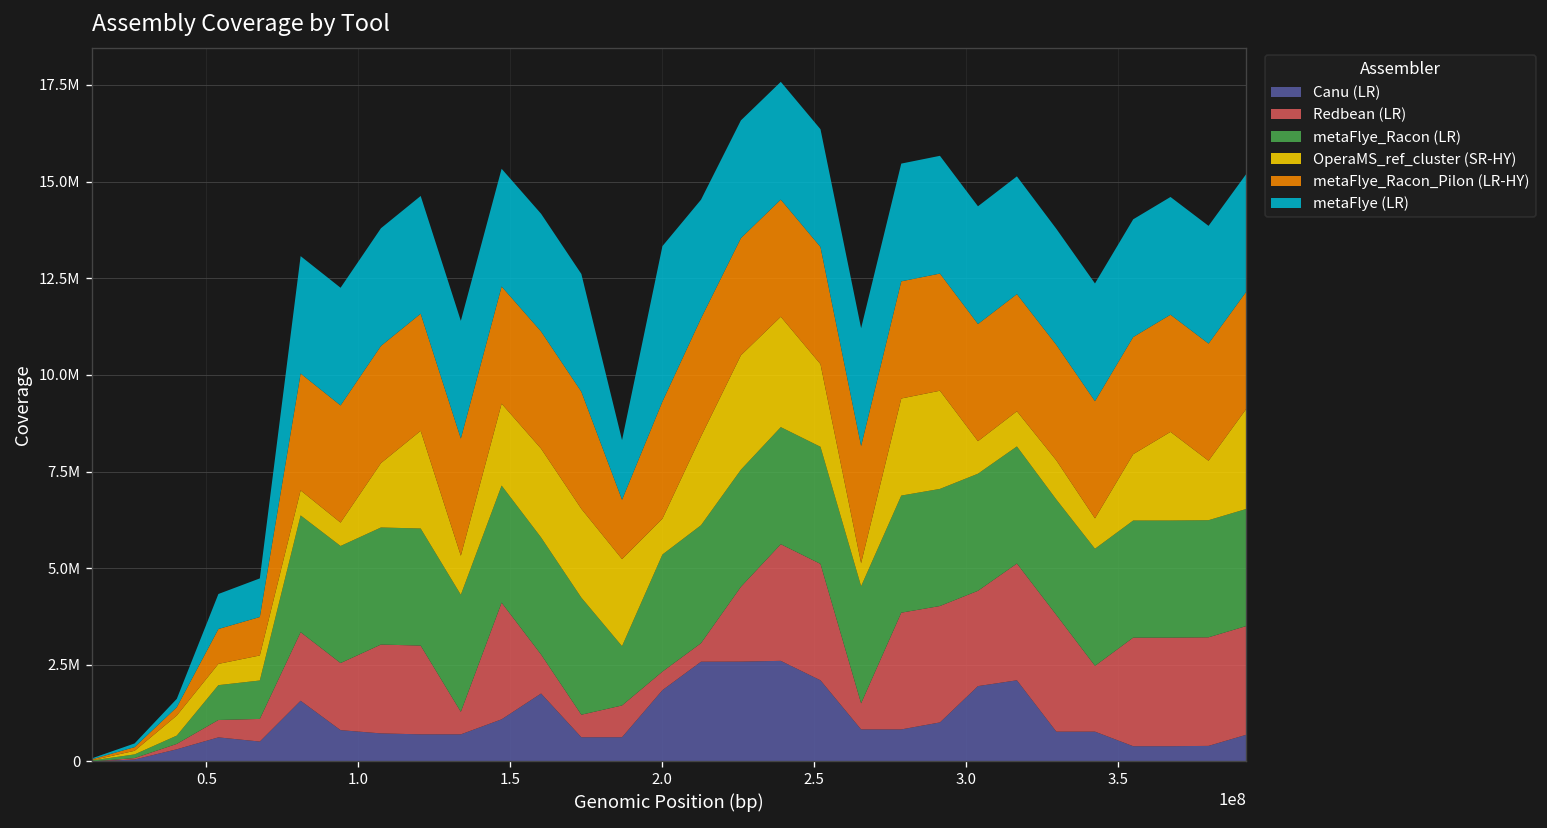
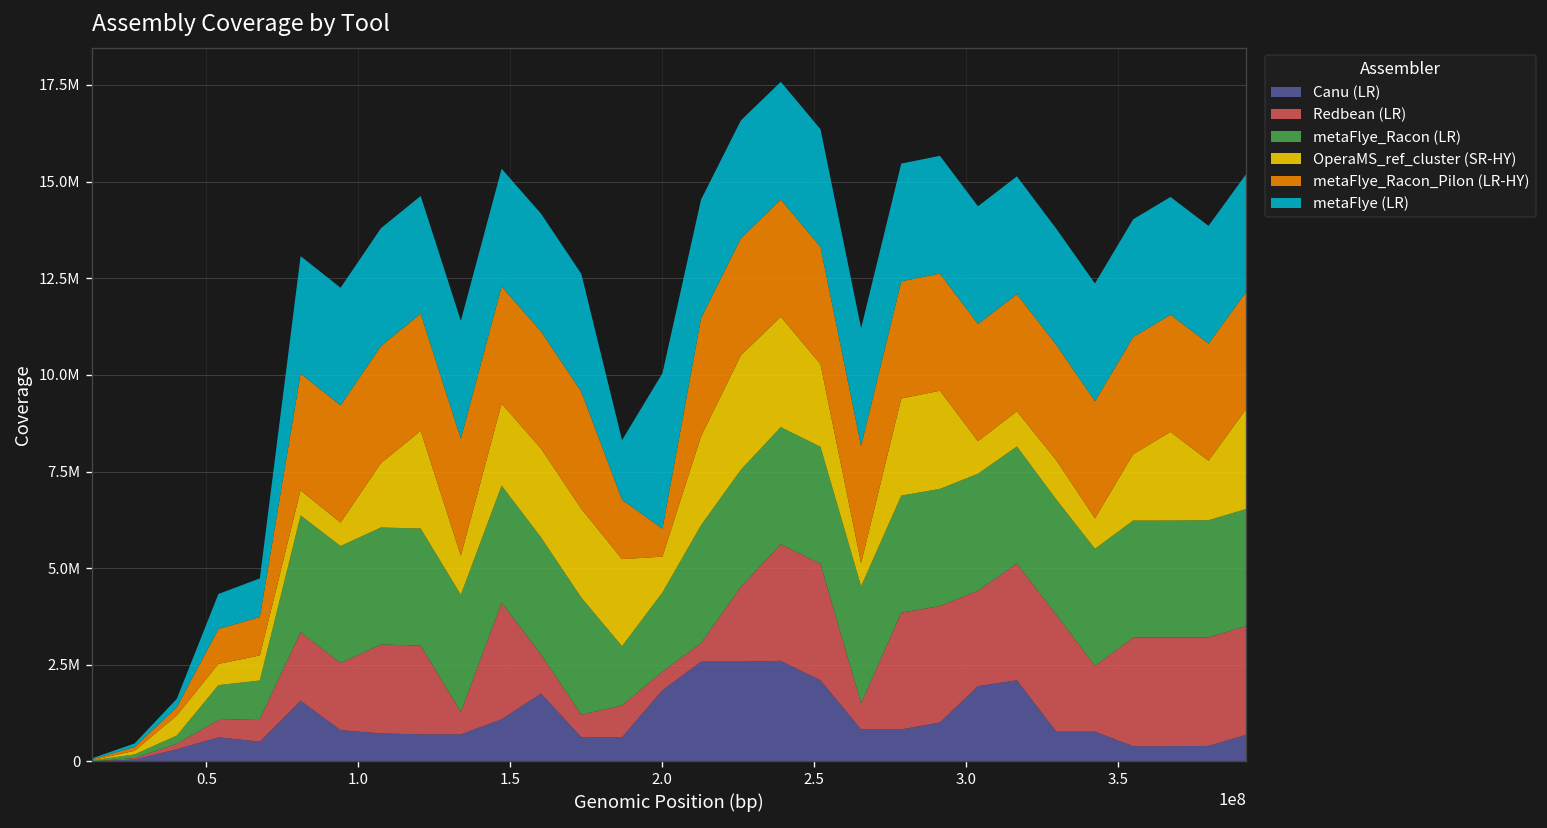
  {
    "Canu (LR)": {
      "2.0": 1800000
    },
    "Redbean (LR)": {
      "2.0": 500000
    },
    "metaFlye_Racon (LR)": {
-     "2.0": 3000000
+     "2.0": 2000000
    },
    "OperaMS_ref_cluster (SR-HY)": {
      "2.0": 900000
    },
    "metaFlye_Racon_Pilon (LR-HY)": {
-     "2.0": 3000000
+     "2.0": 700000
    },
    "metaFlye (LR)": {
      "2.0": 4000000
    }
  }
